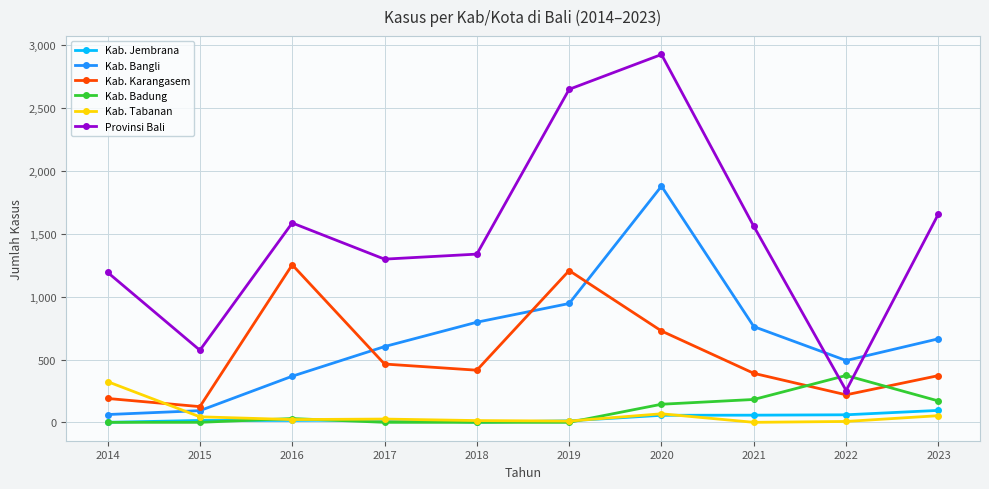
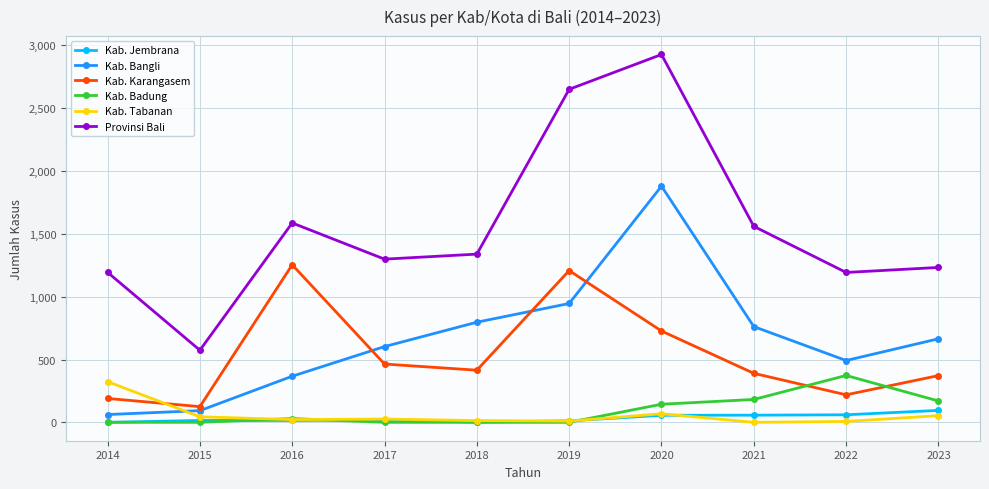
  {
    "Kab. Karangasem": {
      "2014": "190",
      "2015": "130",
      "2016": "1,250",
      "2017": "460",
      "2018": "420",
      "2019": "1,210",
      "2020": "730",
      "2021": "390",
      "2022": "220",
      "2023": "370"
    },
    "Kab. Badung": {
      "2020": "140",
      "2021": "180",
      "2022": "370",
      "2023": "170"
    },
    "Kab. Tabanan": {
      "2014": "320",
      "2015": "40",
      "2021": "0",
      "2022": "10",
      "2023": "50"
    },
    "Provinsi Bali": {
      "2014": "1,190",
      "2015": "570",
      "2016": "1,590",
      "2017": "1,300",
      "2018": "1,340",
      "2019": "2,650",
      "2020": "2,930",
      "2021": "1,560",
-     "2022": "250",
-     "2023": "1,660"
+     "2022": "1,190",
+     "2023": "1,230"
    }
  }
